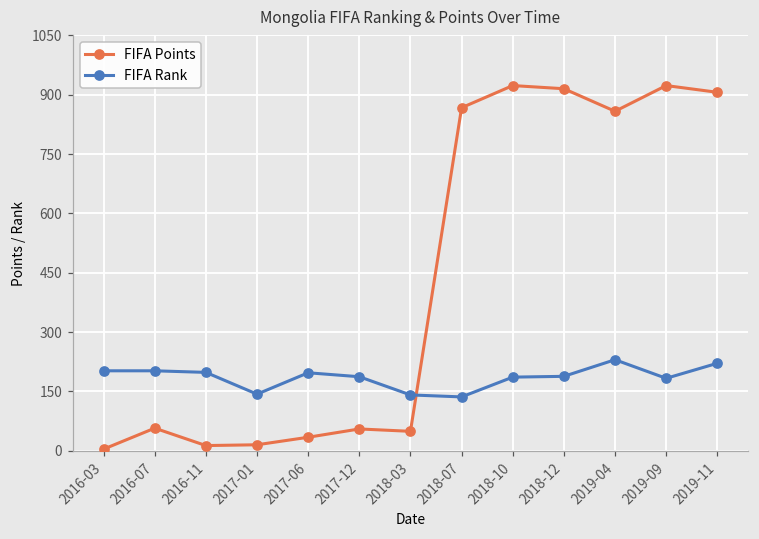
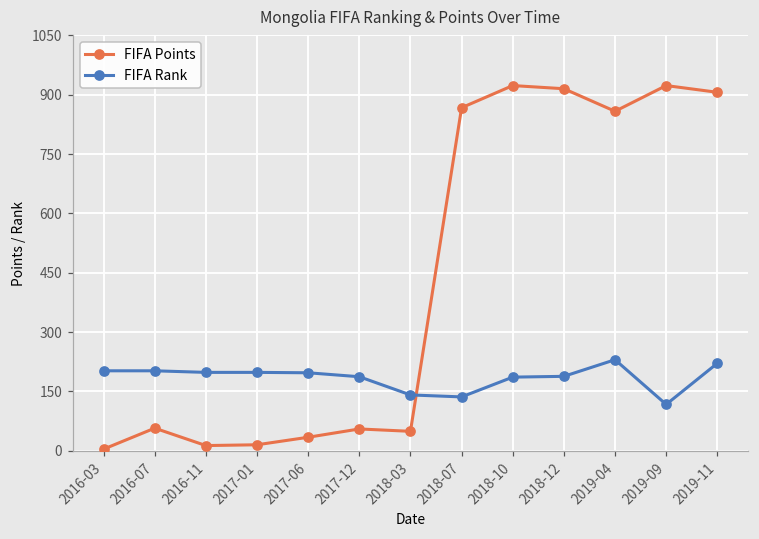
  {
    "FIFA Points": {
      "2016-03": 0,
      "2016-07": 60,
      "2016-11": 10,
      "2017-01": 20,
      "2017-06": 30,
      "2017-12": 60,
      "2018-03": 50,
      "2018-07": 870,
      "2018-10": 920,
      "2018-12": 920,
      "2019-04": 860,
      "2019-09": 920,
      "2019-11": 910
    },
    "FIFA Rank": {
      "2016-03": 200,
      "2016-07": 200,
      "2016-11": 200,
-     "2017-01": 140,
+     "2017-01": 200,
      "2017-06": 200,
      "2017-12": 190,
      "2018-03": 140,
      "2018-07": 140,
      "2018-10": 190,
      "2018-12": 190,
      "2019-04": 230,
-     "2019-09": 180,
+     "2019-09": 120,
      "2019-11": 220
    }
  }
